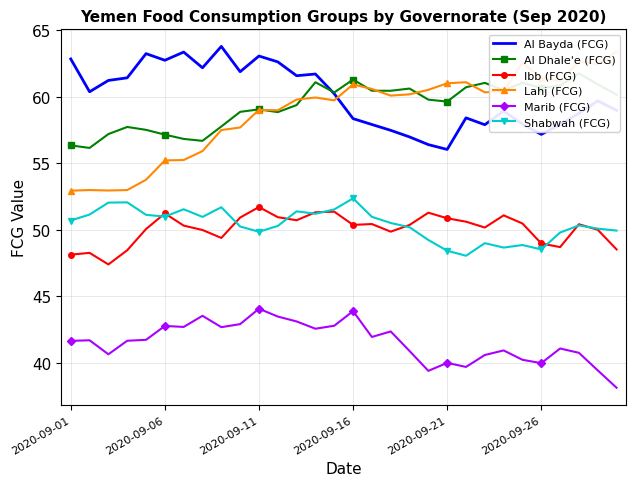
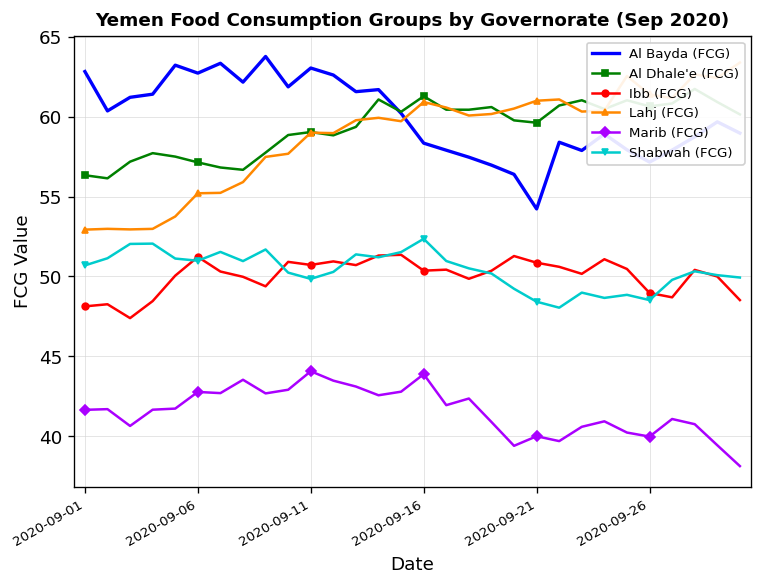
  {
    "Al Bayda (FCG)": {
      "2020-09-01": 62.8,
      "2020-09-06": 62.7,
      "2020-09-11": 63.0,
      "2020-09-16": 58.3,
-     "2020-09-21": 56.0,
+     "2020-09-21": 54.2,
      "2020-09-26": 57.2
    },
    "Al Dhale'e (FCG)": {
      "2020-09-01": 56.3,
      "2020-09-06": 57.1,
      "2020-09-16": 61.3,
      "2020-09-21": 59.6
    },
    "Ibb (FCG)": {
      "2020-09-01": 48.1,
      "2020-09-06": 51.2,
-     "2020-09-11": 51.7,
+     "2020-09-11": 50.7,
      "2020-09-16": 50.4,
      "2020-09-21": 50.9,
      "2020-09-26": 49.0
    },
    "Lahj (FCG)": {
      "2020-09-01": 52.9,
      "2020-09-06": 55.2,
      "2020-09-16": 60.9,
      "2020-09-21": 61.0
    },
    "Marib (FCG)": {
      "2020-09-01": 41.7,
      "2020-09-06": 42.8,
      "2020-09-11": 44.1,
      "2020-09-16": 43.9,
      "2020-09-21": 40.0,
      "2020-09-26": 40.0
    },
    "Shabwah (FCG)": {
      "2020-09-01": 50.7,
      "2020-09-06": 51.0,
      "2020-09-11": 49.8,
      "2020-09-16": 52.4,
      "2020-09-21": 48.4,
      "2020-09-26": 48.5
    }
  }
